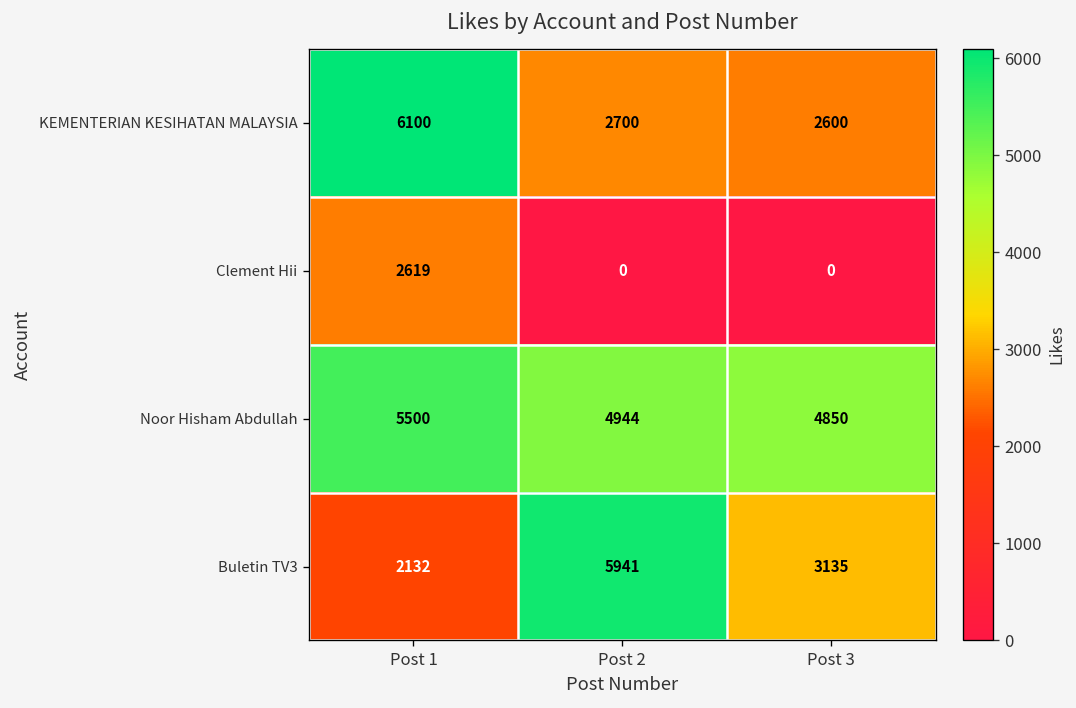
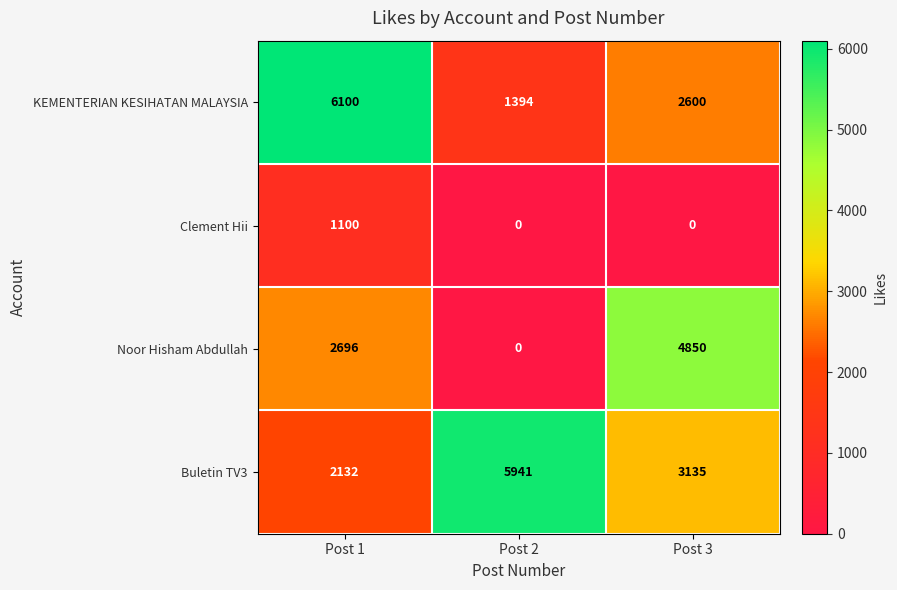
  {
    "KEMENTERIAN KESIHATAN MALAYSIA": {
      "Post 1": 6100,
-     "Post 2": 2700,
+     "Post 2": 1394,
      "Post 3": 2600
    },
    "Clement Hii": {
-     "Post 1": 2619,
+     "Post 1": 1100,
      "Post 2": 0,
      "Post 3": 0
    },
    "Noor Hisham Abdullah": {
-     "Post 1": 5500,
-     "Post 2": 4944,
+     "Post 1": 2696,
+     "Post 2": 0,
      "Post 3": 4850
    },
    "Buletin TV3": {
      "Post 1": 2132,
      "Post 2": 5941,
      "Post 3": 3135
    }
  }
